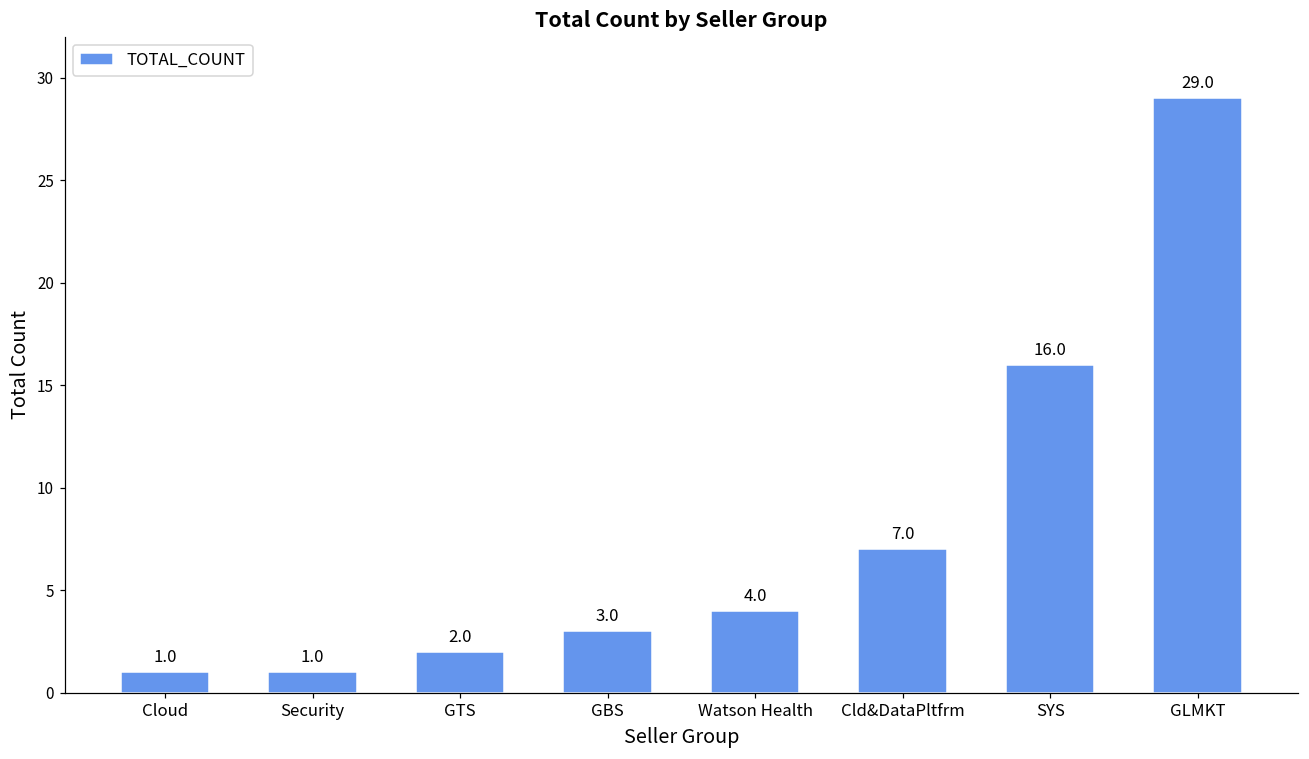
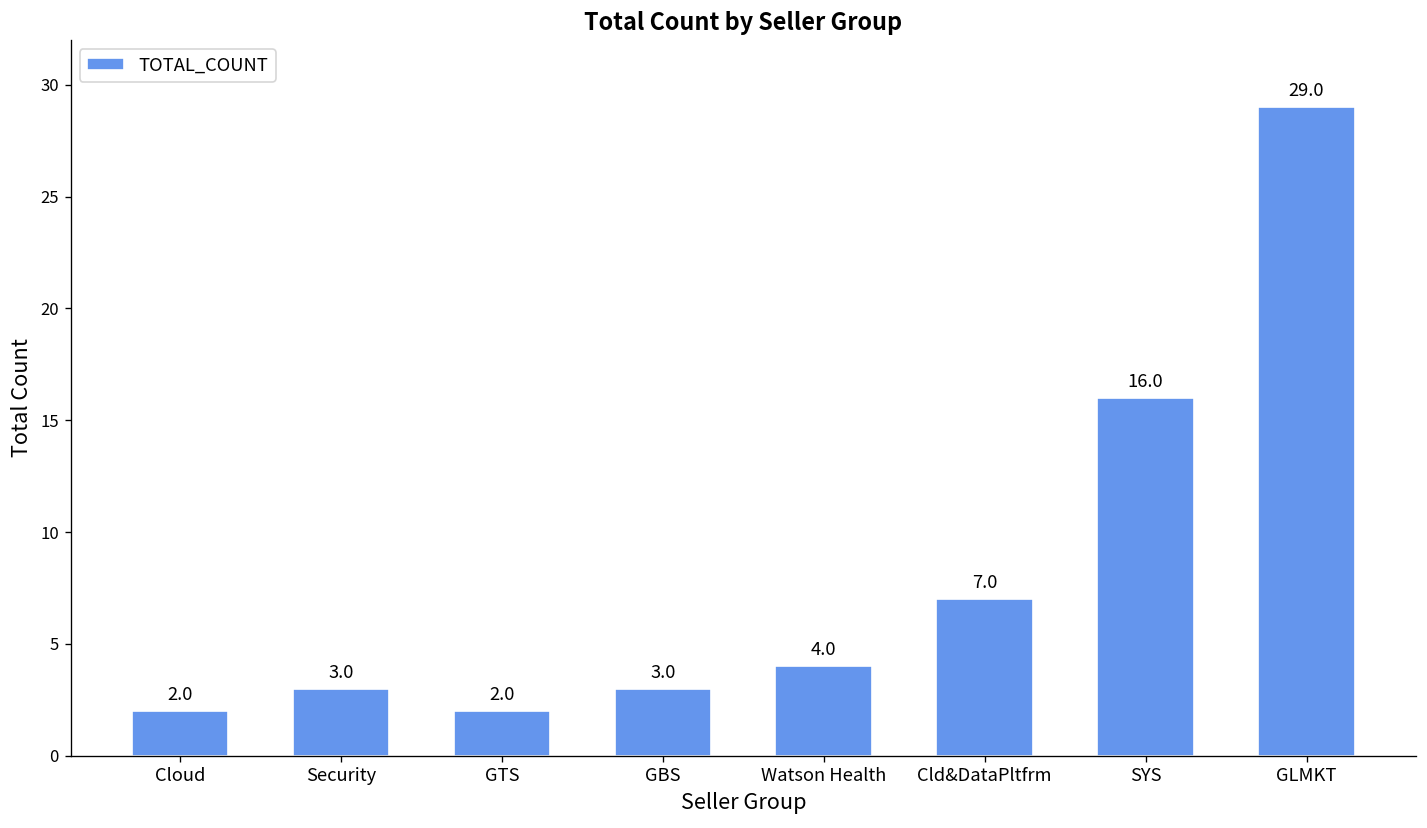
  {
-   "Cloud": 1.0,
-   "Security": 1.0,
+   "Cloud": 2.0,
+   "Security": 3.0,
    "GTS": 2.0,
    "GBS": 3.0,
    "Watson Health": 4.0,
    "Cld&DataPltfrm": 7.0,
    "SYS": 16.0,
    "GLMKT": 29.0
  }
